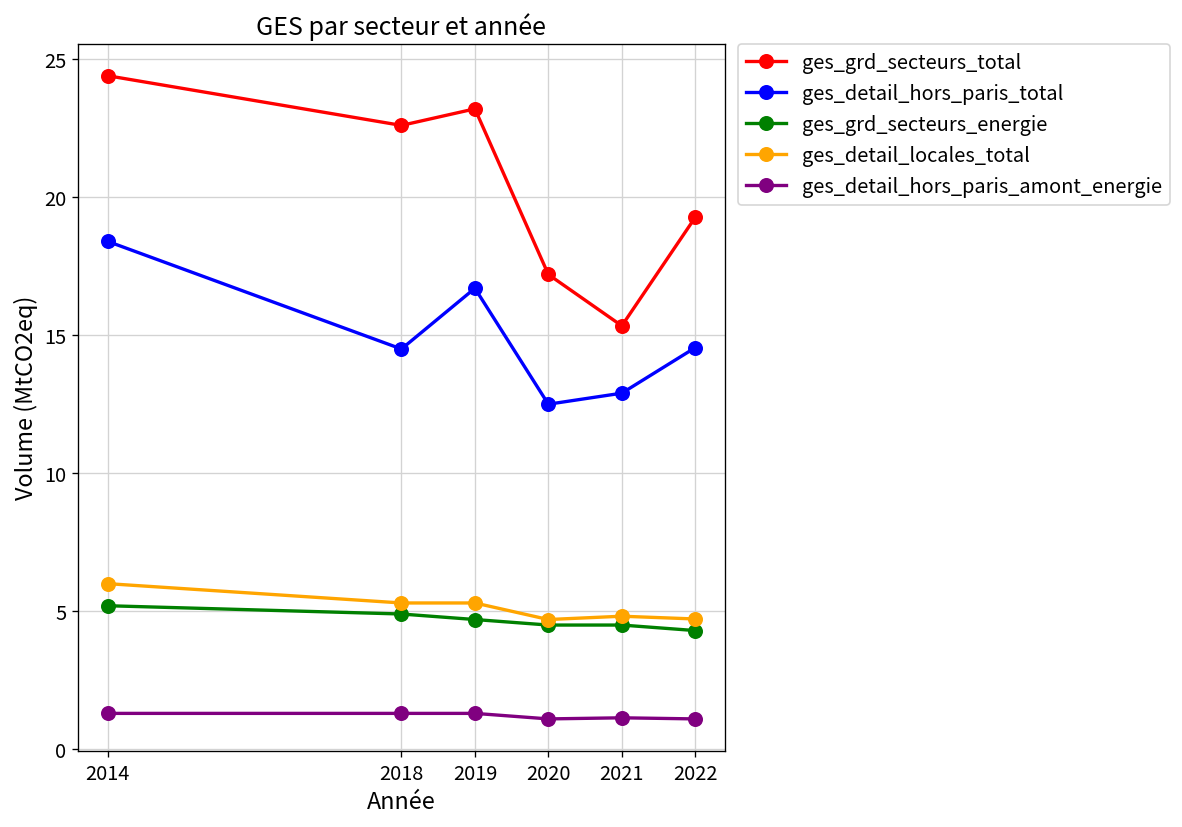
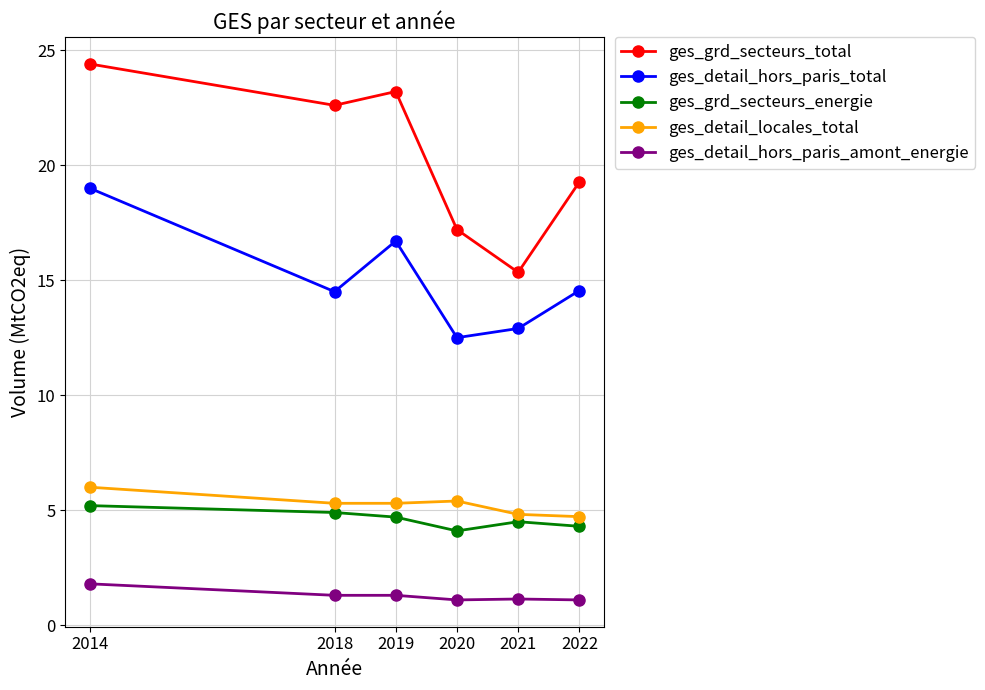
  {
    "ges_grd_secteurs_total": {
      "2014": 24.4,
      "2018": 22.6,
      "2019": 23.2,
      "2020": 17.2,
      "2021": 15.3,
      "2022": 19.3
    },
    "ges_detail_hors_paris_total": {
-     "2014": 18.4,
+     "2014": 19.0,
      "2018": 14.5,
      "2019": 16.7,
      "2020": 12.5,
      "2021": 12.9,
      "2022": 14.6
    },
    "ges_grd_secteurs_energie": {
      "2014": 5.2,
      "2018": 4.9,
      "2019": 4.7,
-     "2020": 4.5,
+     "2020": 4.1,
      "2021": 4.5,
      "2022": 4.3
    },
    "ges_detail_locales_total": {
      "2014": 6.0,
      "2018": 5.3,
      "2019": 5.3,
-     "2020": 4.7,
+     "2020": 5.4,
      "2021": 4.8,
      "2022": 4.7
    },
    "ges_detail_hors_paris_amont_energie": {
-     "2014": 1.3,
+     "2014": 1.8,
      "2018": 1.3,
      "2019": 1.3,
      "2020": 1.1,
      "2021": 1.1,
      "2022": 1.1
    }
  }
